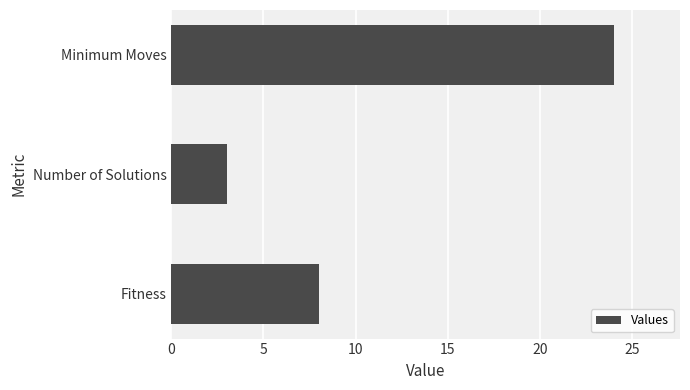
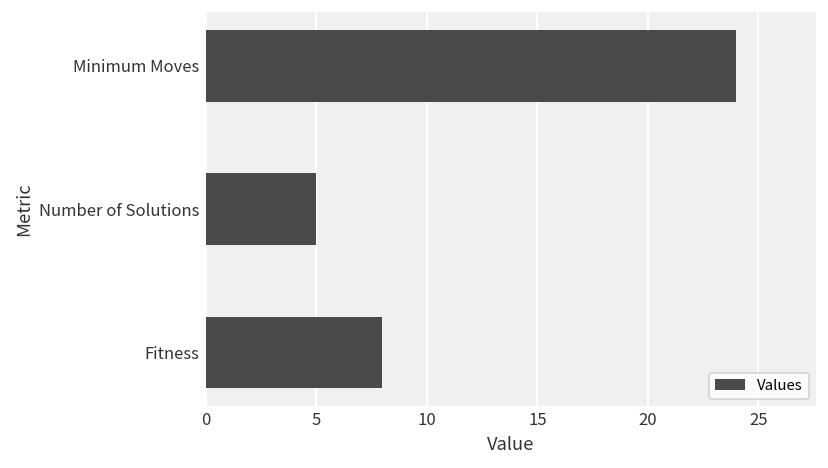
  {
    "Minimum Moves": 24,
-   "Number of Solutions": 3,
+   "Number of Solutions": 5,
    "Fitness": 8
  }
